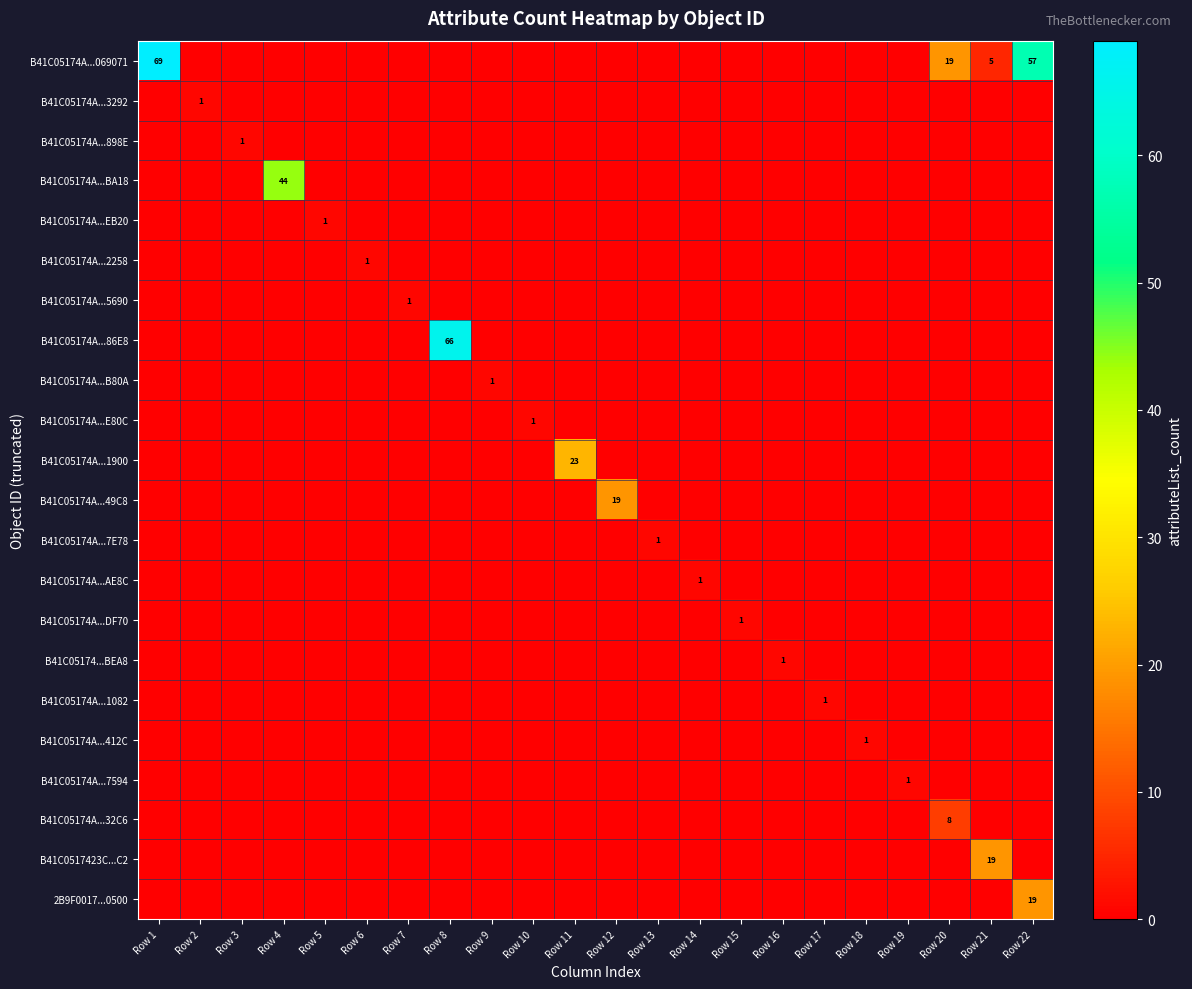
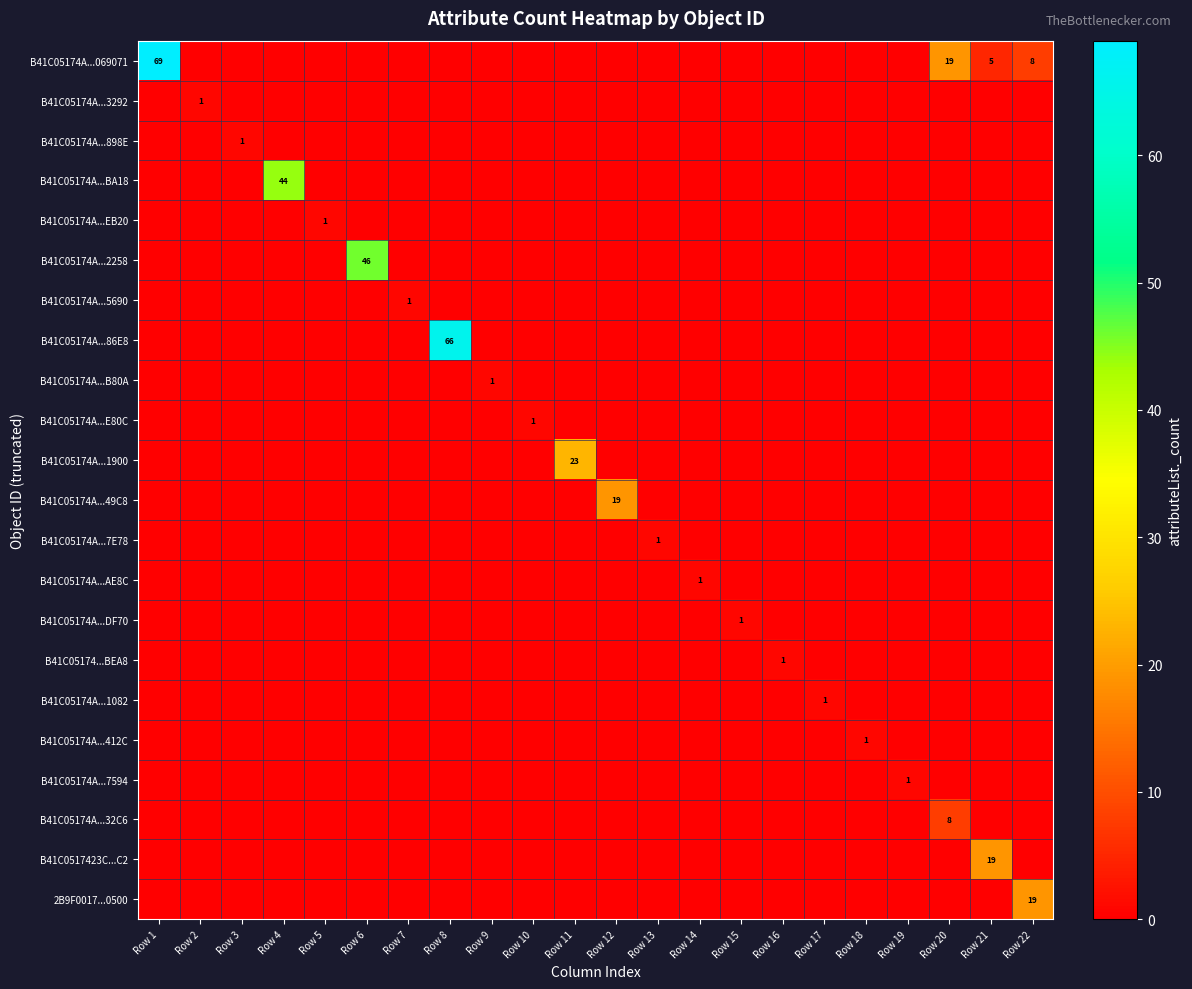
  {
    "B41C05174A...069071": {
      "Row 1": 69,
      "Row 20": 19,
      "Row 21": 5,
-     "Row 22": 57
+     "Row 22": 8
    },
    "B41C05174A...3292": {
      "Row 2": 1
    },
    "B41C05174A...898E": {
      "Row 3": 1
    },
    "B41C05174A...BA18": {
      "Row 4": 44
    },
    "B41C05174A...EB20": {
      "Row 5": 1
    },
    "B41C05174A...2258": {
-     "Row 6": 1
+     "Row 6": 46
    },
    "B41C05174A...5690": {
      "Row 7": 1
    },
    "B41C05174A...86E8": {
      "Row 8": 66
    },
    "B41C05174A...B80A": {
      "Row 9": 1
    },
    "B41C05174A...E80C": {
      "Row 10": 1
    },
    "B41C05174A...1900": {
      "Row 11": 23
    },
    "B41C05174A...49C8": {
      "Row 12": 19
    },
    "B41C05174A...7E78": {
      "Row 13": 1
    },
    "B41C05174A...AE8C": {
      "Row 14": 1
    },
    "B41C05174A...DF70": {
      "Row 15": 1
    },
    "B41C05174...BEA8": {
      "Row 16": 1
    },
    "B41C05174A...1082": {
      "Row 17": 1
    },
    "B41C05174A...412C": {
      "Row 18": 1
    },
    "B41C05174A...7594": {
      "Row 19": 1
    },
    "B41C05174A...32C6": {
      "Row 20": 8
    },
    "B41C0517423C...C2": {
      "Row 21": 19
    },
    "2B9F0017...0500": {
      "Row 22": 19
    }
  }
